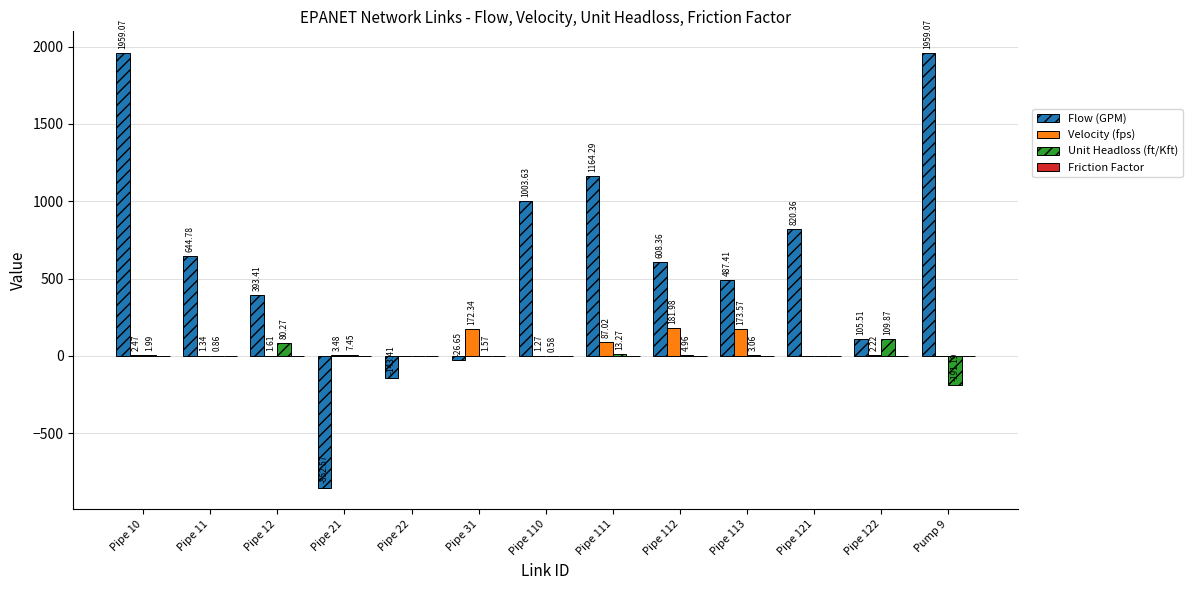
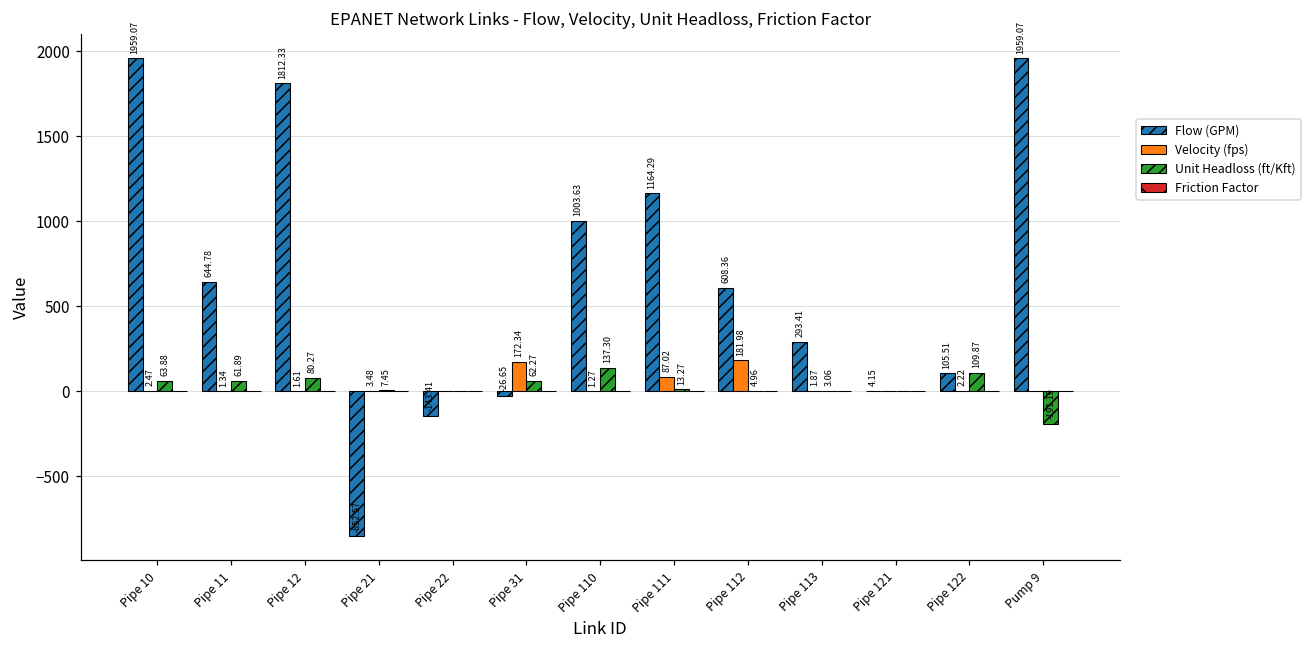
  {
    "Flow (GPM)": {
      "Pipe 10": 1959.07,
      "Pipe 11": 644.78,
-     "Pipe 12": 393.41,
+     "Pipe 12": 1812.33,
      "Pipe 21": -852.57,
      "Pipe 22": -143.41,
      "Pipe 31": -26.65,
      "Pipe 110": 1003.63,
      "Pipe 111": 1164.29,
      "Pipe 112": 608.36,
-     "Pipe 113": 487.41,
-     "Pipe 121": 820.36,
+     "Pipe 113": 293.41,
+     "Pipe 121": 4.15,
      "Pipe 122": 105.51,
      "Pump 9": 1959.07
    },
    "Velocity (fps)": {
      "Pipe 10": 2.47,
      "Pipe 11": 1.34,
      "Pipe 12": 1.61,
      "Pipe 21": 3.48,
      "Pipe 31": 172.34,
      "Pipe 110": 1.27,
      "Pipe 111": 87.02,
      "Pipe 112": 181.98,
-     "Pipe 113": 173.57,
+     "Pipe 113": 1.87,
      "Pipe 122": 2.22
    },
    "Unit Headloss (ft/Kft)": {
-     "Pipe 10": 1.99,
-     "Pipe 11": 0.86,
+     "Pipe 10": 63.88,
+     "Pipe 11": 61.89,
      "Pipe 12": 80.27,
      "Pipe 21": 7.45,
-     "Pipe 31": 1.57,
-     "Pipe 110": 0.58,
+     "Pipe 31": 62.27,
+     "Pipe 110": 137.30,
      "Pipe 111": 13.27,
      "Pipe 112": 4.96,
      "Pipe 113": 3.06,
      "Pipe 122": 109.87,
      "Pump 9": -191.19
    },
    "Friction Factor": {
      "Pump 9": 0
    }
  }
